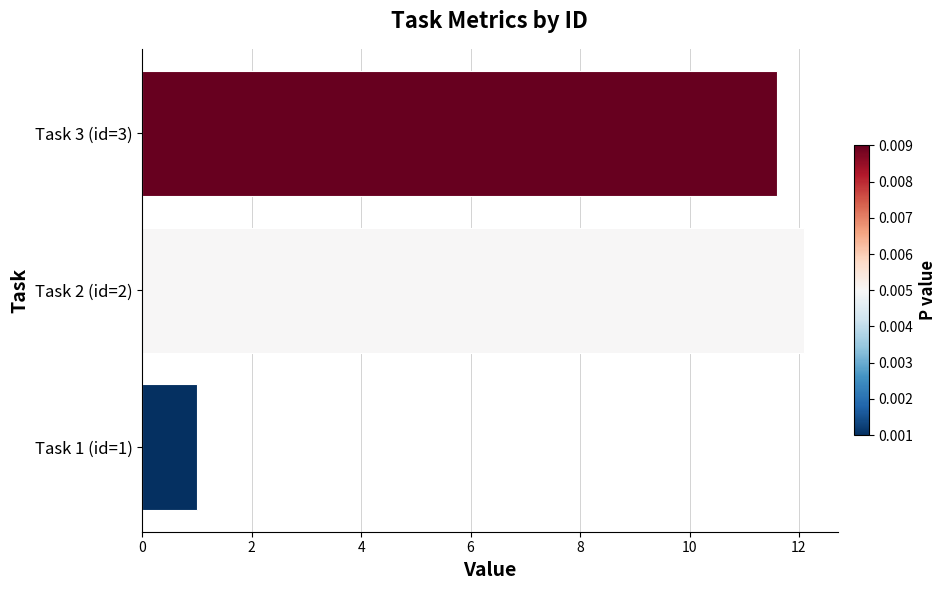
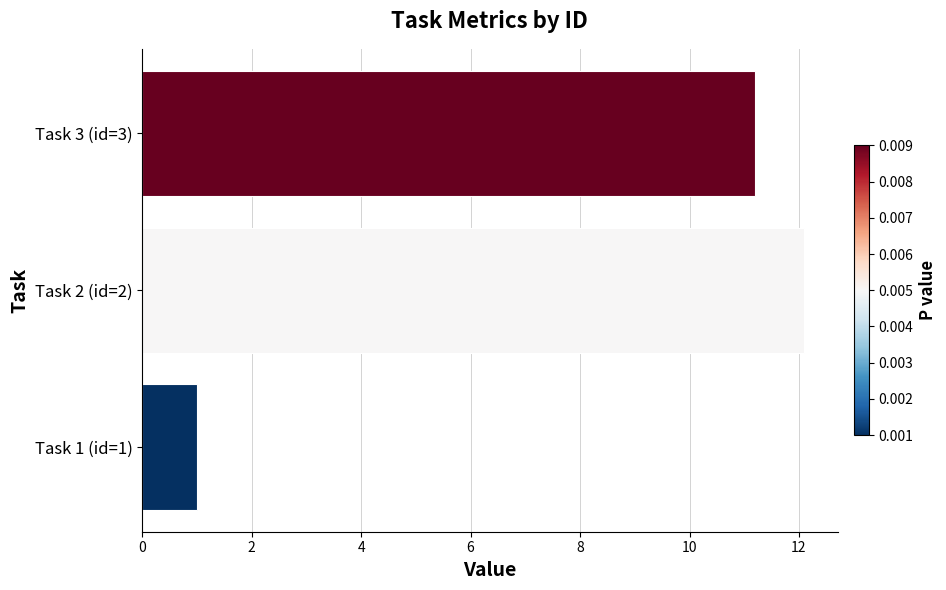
  {
-   "Task 3 (id=3)": 11.6,
+   "Task 3 (id=3)": 11.2,
    "Task 2 (id=2)": 12.1,
    "Task 1 (id=1)": 1.0
  }
